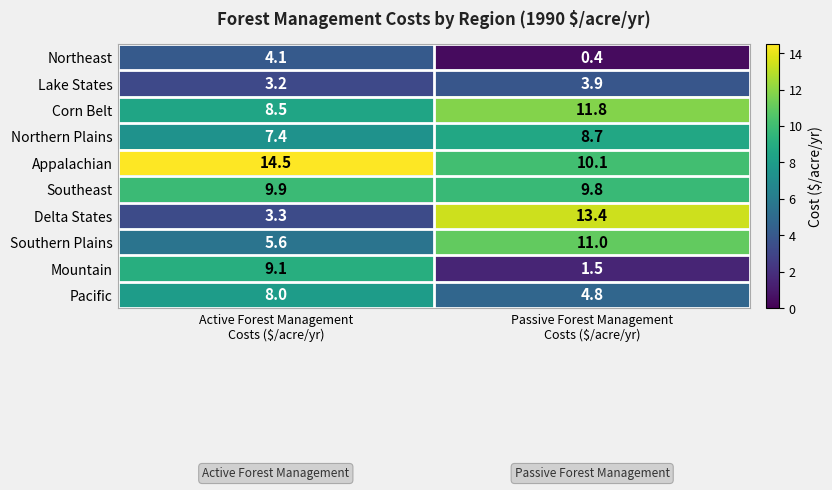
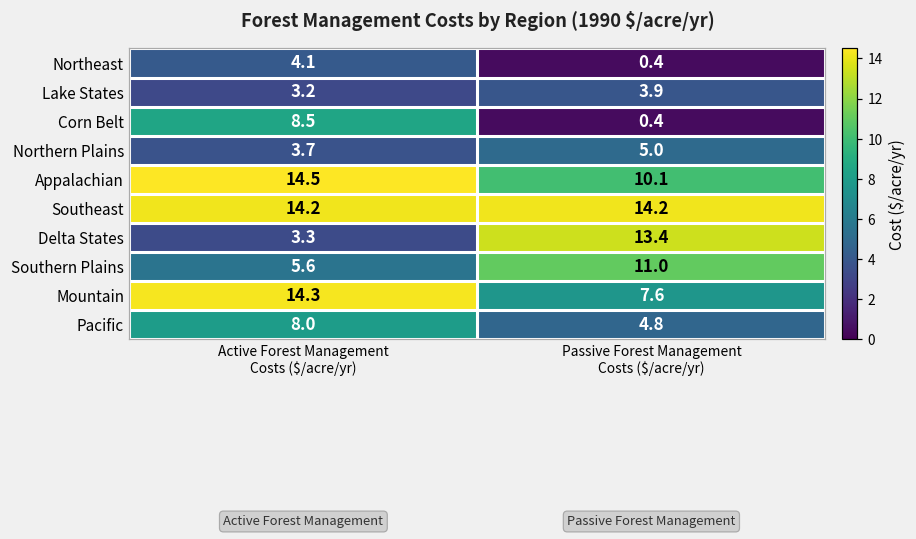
  {
    "Northeast": {
      "Active Forest Management Costs ($/acre/yr)": 4.1,
      "Passive Forest Management Costs ($/acre/yr)": 0.4
    },
    "Lake States": {
      "Active Forest Management Costs ($/acre/yr)": 3.2,
      "Passive Forest Management Costs ($/acre/yr)": 3.9
    },
    "Corn Belt": {
      "Active Forest Management Costs ($/acre/yr)": 8.5,
-     "Passive Forest Management Costs ($/acre/yr)": 11.8
+     "Passive Forest Management Costs ($/acre/yr)": 0.4
    },
    "Northern Plains": {
-     "Active Forest Management Costs ($/acre/yr)": 7.4,
-     "Passive Forest Management Costs ($/acre/yr)": 8.7
+     "Active Forest Management Costs ($/acre/yr)": 3.7,
+     "Passive Forest Management Costs ($/acre/yr)": 5.0
    },
    "Appalachian": {
      "Active Forest Management Costs ($/acre/yr)": 14.5,
      "Passive Forest Management Costs ($/acre/yr)": 10.1
    },
    "Southeast": {
-     "Active Forest Management Costs ($/acre/yr)": 9.9,
-     "Passive Forest Management Costs ($/acre/yr)": 9.8
+     "Active Forest Management Costs ($/acre/yr)": 14.2,
+     "Passive Forest Management Costs ($/acre/yr)": 14.2
    },
    "Delta States": {
      "Active Forest Management Costs ($/acre/yr)": 3.3,
      "Passive Forest Management Costs ($/acre/yr)": 13.4
    },
    "Southern Plains": {
      "Active Forest Management Costs ($/acre/yr)": 5.6,
      "Passive Forest Management Costs ($/acre/yr)": 11.0
    },
    "Mountain": {
-     "Active Forest Management Costs ($/acre/yr)": 9.1,
-     "Passive Forest Management Costs ($/acre/yr)": 1.5
+     "Active Forest Management Costs ($/acre/yr)": 14.3,
+     "Passive Forest Management Costs ($/acre/yr)": 7.6
    },
    "Pacific": {
      "Active Forest Management Costs ($/acre/yr)": 8.0,
      "Passive Forest Management Costs ($/acre/yr)": 4.8
    }
  }
